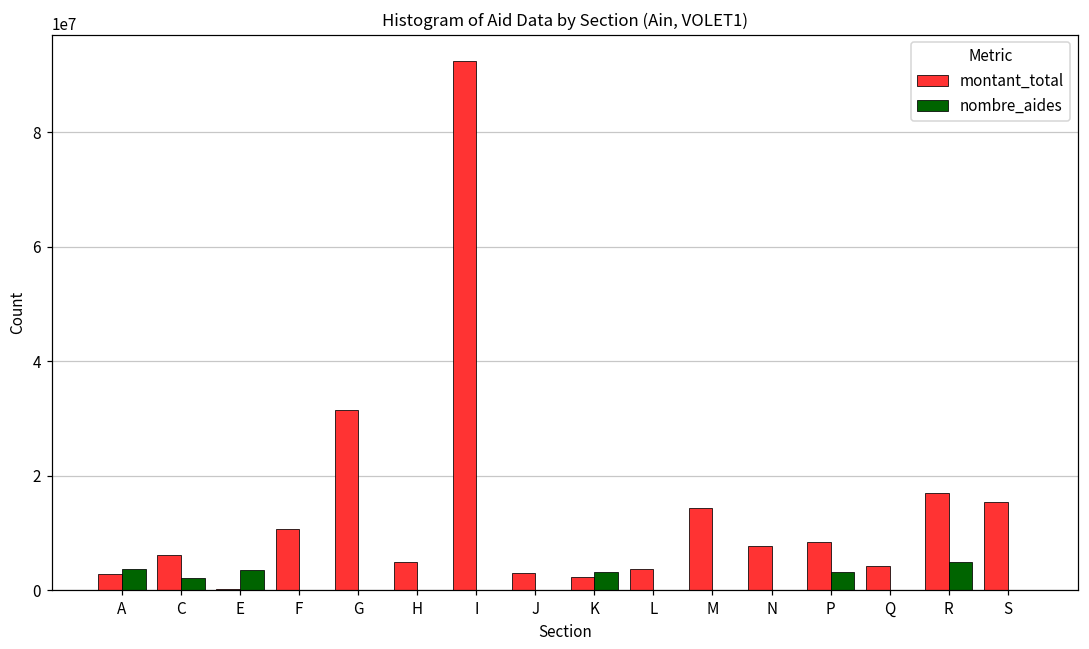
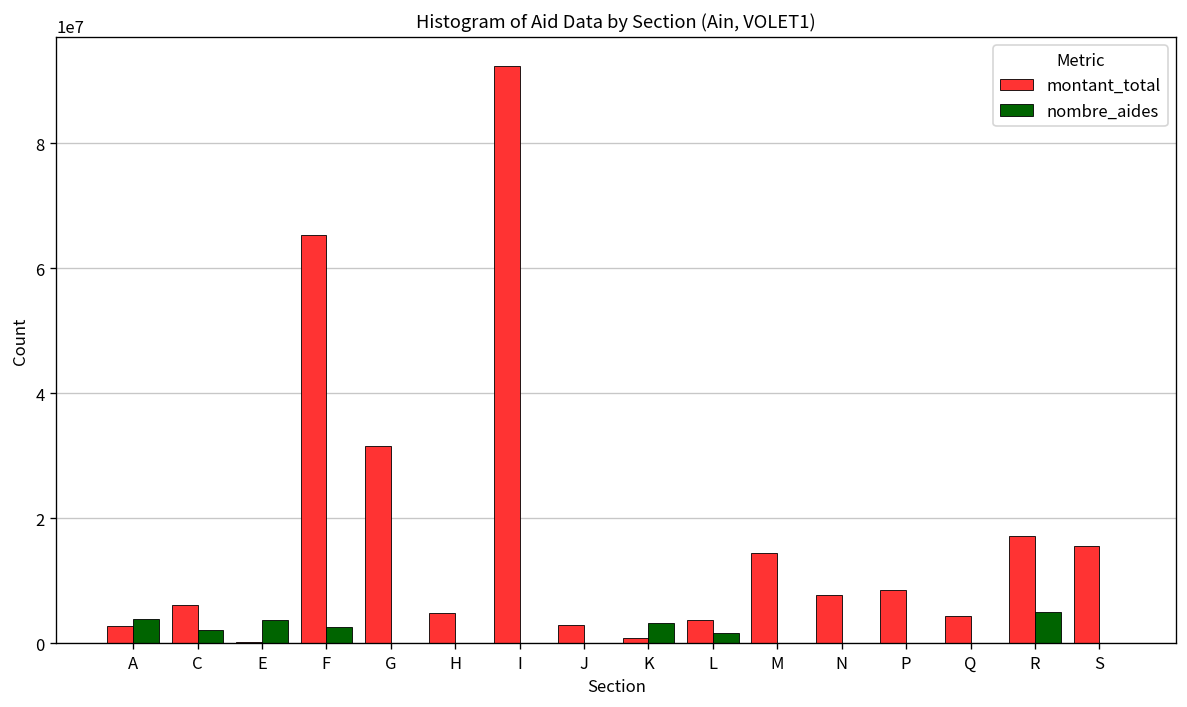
  {
    "montant_total": {
      "A": 3000000,
      "C": 6000000,
-     "F": 11000000,
+     "F": 65000000,
      "G": 31000000,
      "H": 5000000,
      "I": 92000000,
      "J": 3000000,
-     "K": 2000000,
+     "K": 1000000,
      "L": 4000000,
      "M": 14000000,
      "N": 8000000,
      "P": 8000000,
      "Q": 4000000,
      "R": 17000000,
      "S": 15000000
    },
    "nombre_aides": {
      "A": 4000000,
      "C": 2000000,
      "E": 4000000,
-     "F": 0,
+     "F": 2000000,
      "K": 3000000,
-     "L": 0,
-     "P": 3000000,
+     "L": 2000000,
+     "P": 0,
      "R": 5000000
    }
  }
